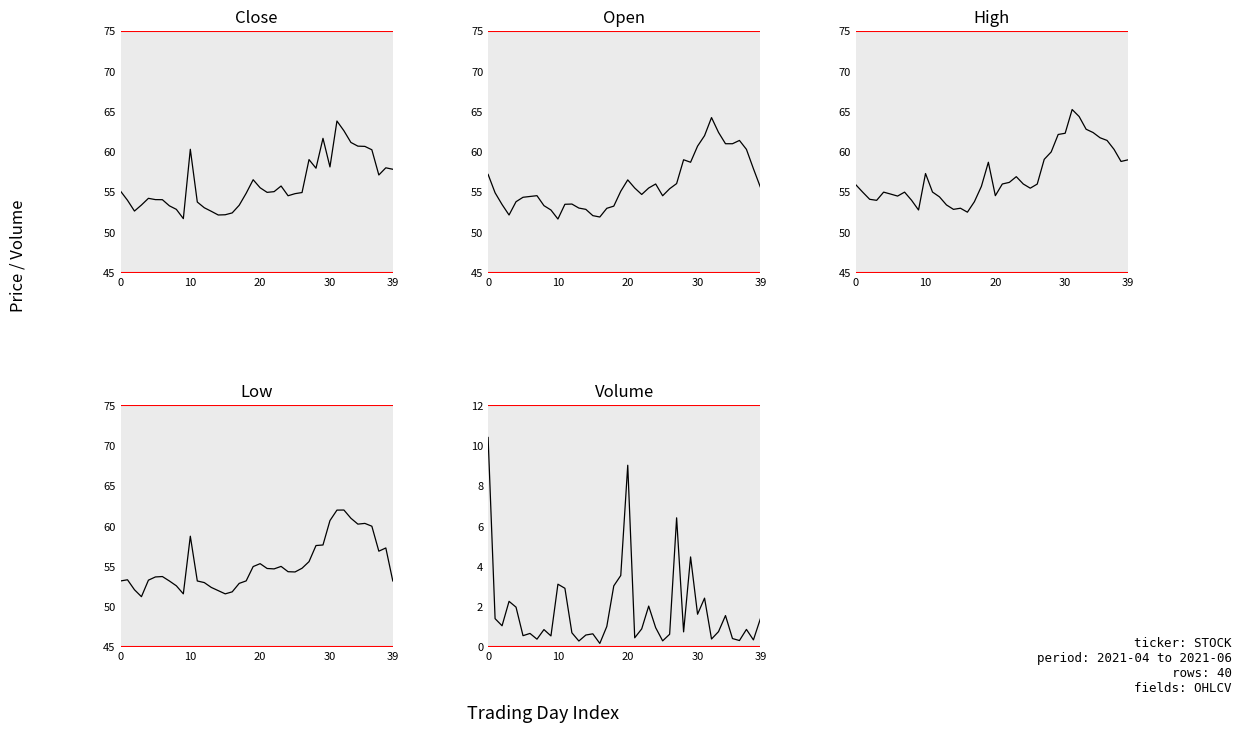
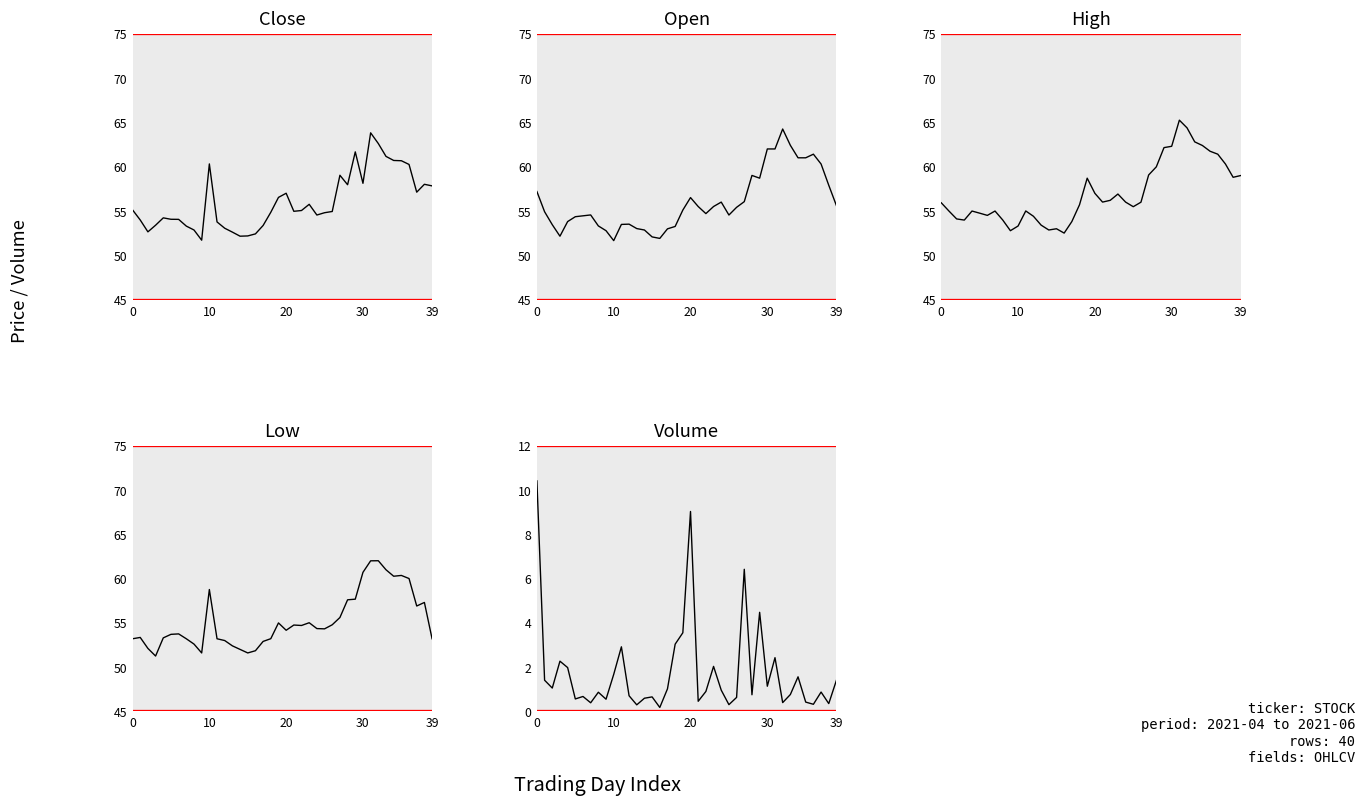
  {
    "Close": {
      "0": 55,
      "10": 60,
-     "20": 56,
+     "20": 57,
      "30": 58,
      "39": 58
    },
    "Open": {
      "0": 57,
      "10": 52,
      "20": 57,
-     "30": 61,
+     "30": 62,
      "39": 56
    },
    "High": {
      "0": 56,
-     "10": 57,
-     "20": 55,
+     "10": 53,
+     "20": 57,
      "30": 62,
      "39": 59
    },
    "Low": {
      "0": 53,
      "10": 59,
-     "20": 55,
+     "20": 54,
      "30": 61,
      "39": 53
    },
    "Volume": {
      "0": 10.4,
-     "10": 3.1,
+     "10": 1.7,
      "20": 9.0,
-     "30": 1.6,
+     "30": 1.1,
      "39": 1.4
    }
  }
